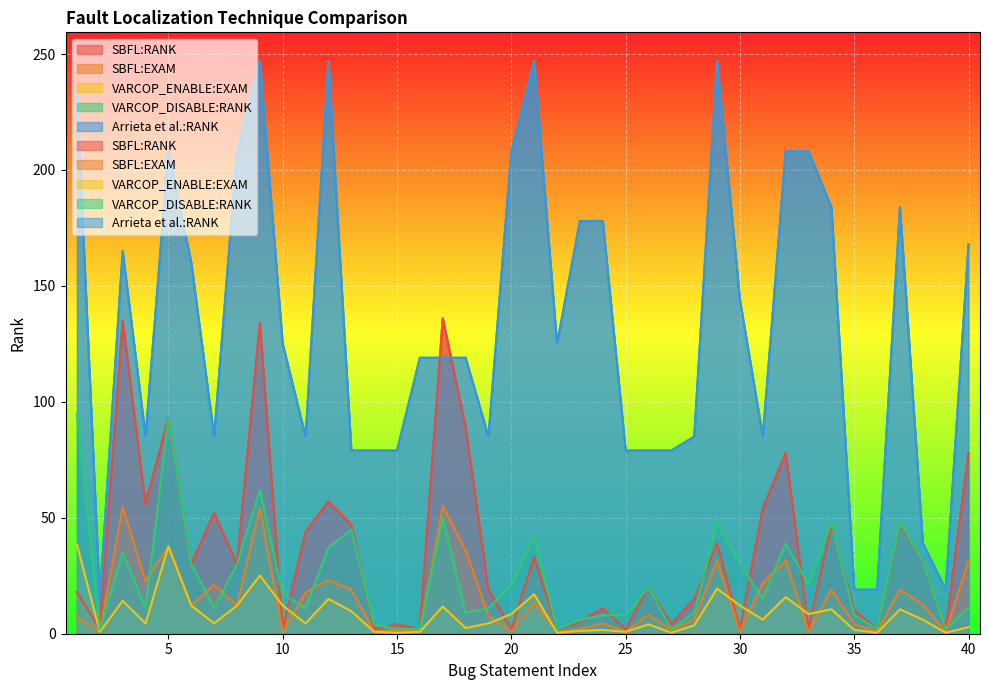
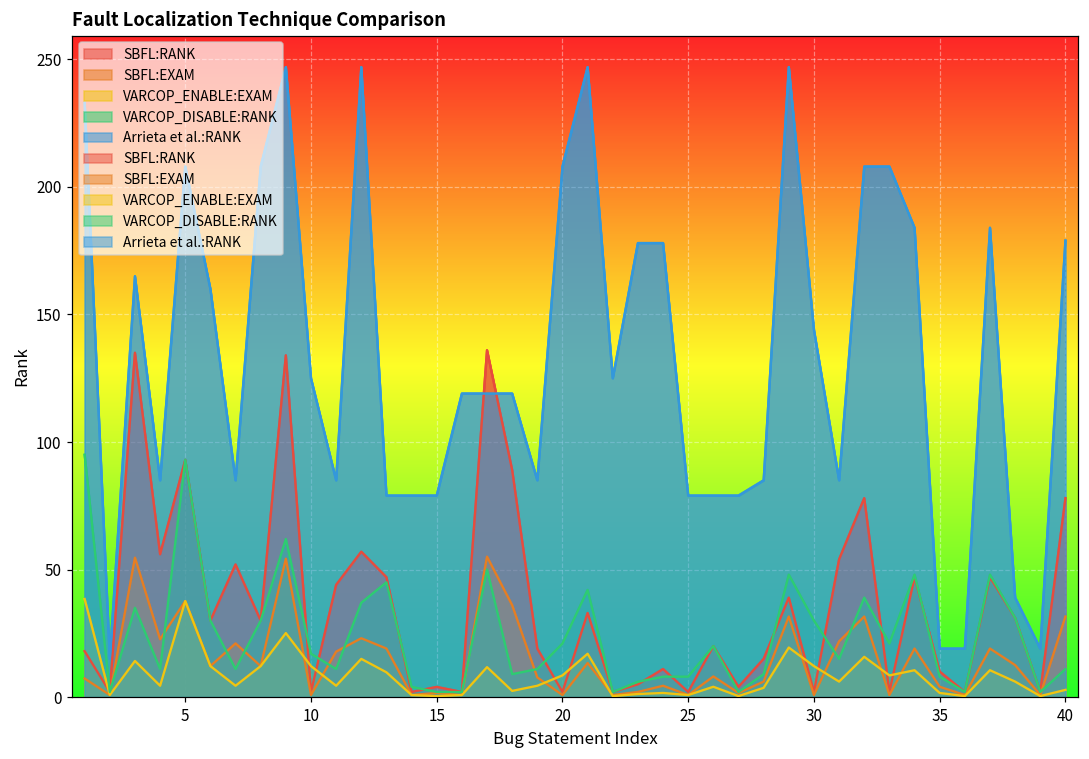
  {
    "VARCOP_DISABLE:RANK": {
      "10": 17,
      "20": 21,
      "25": 8,
      "30": 30,
      "35": 8,
      "40": 11
    },
    "Arrieta et al.:RANK": {
      "10": 125,
      "15": 79,
      "20": 208,
      "25": 79,
      "30": 144,
      "35": 19,
-     "40": 168
+     "40": 179
    }
  }
